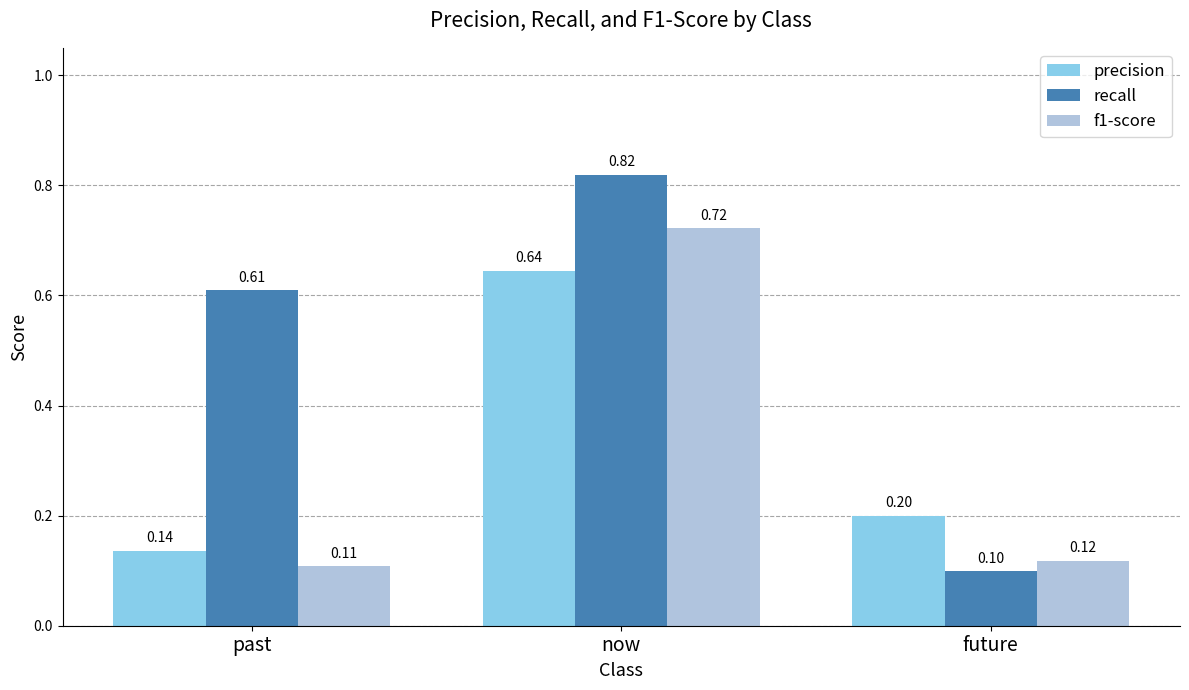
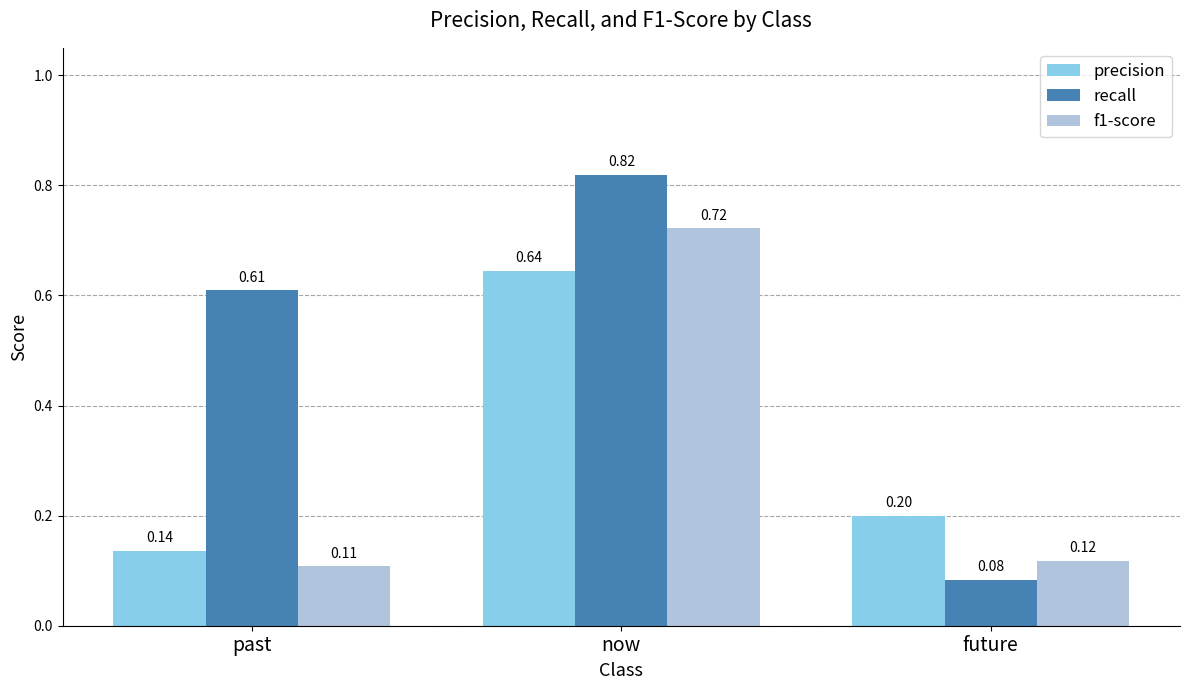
  {
    "recall": {
      "past": 0.61,
      "now": 0.82,
-     "future": 0.10
+     "future": 0.08
    }
  }
